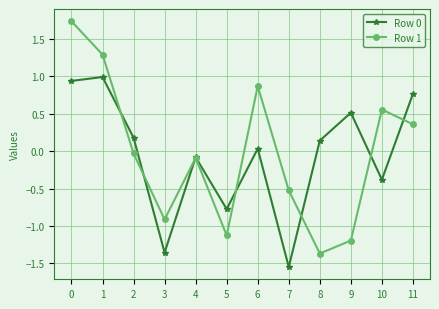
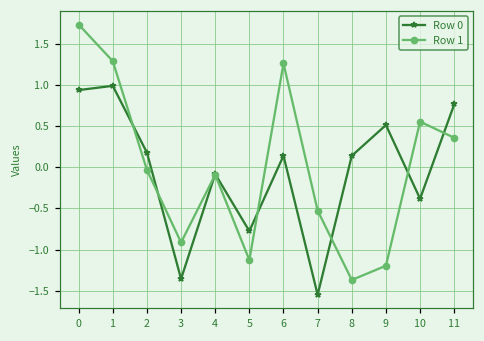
  {
    "Row 0": {
      "0": 0.9,
      "1": 1.0,
      "2": 0.2,
      "3": -1.4,
      "5": -0.8,
-     "6": 0.0,
+     "6": 0.1,
      "7": -1.5,
      "8": 0.1,
      "9": 0.5,
      "10": -0.4,
      "11": 0.8
    },
    "Row 1": {
      "0": 1.7,
      "1": 1.3,
      "2": 0.0,
      "3": -0.9,
      "5": -1.1,
-     "6": 0.9,
+     "6": 1.3,
      "7": -0.5,
      "8": -1.4,
      "9": -1.2,
      "10": 0.6,
      "11": 0.4
    }
  }
